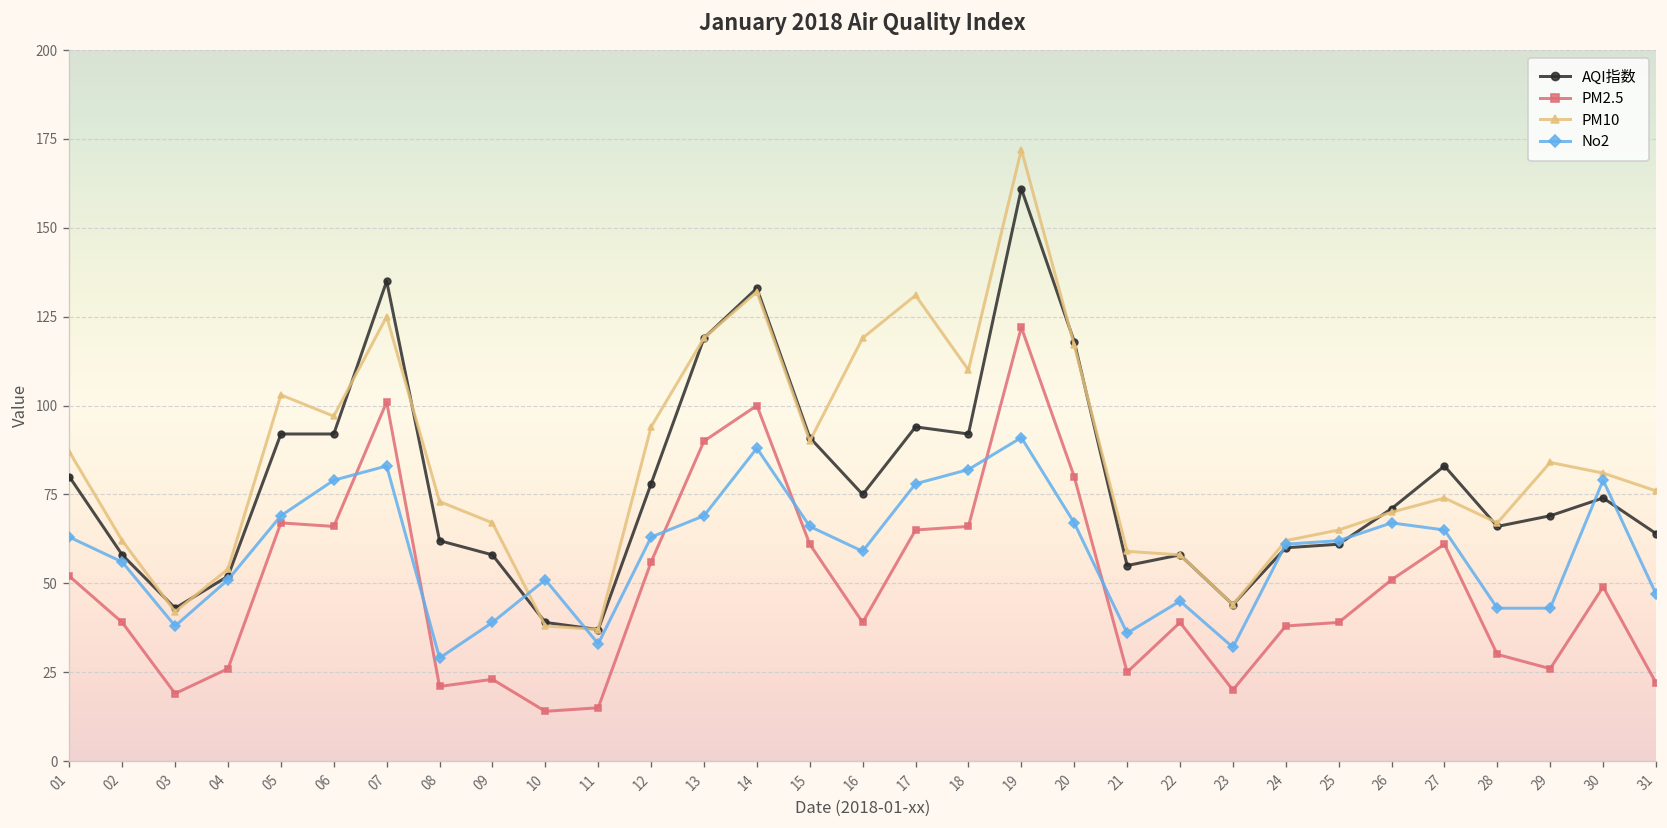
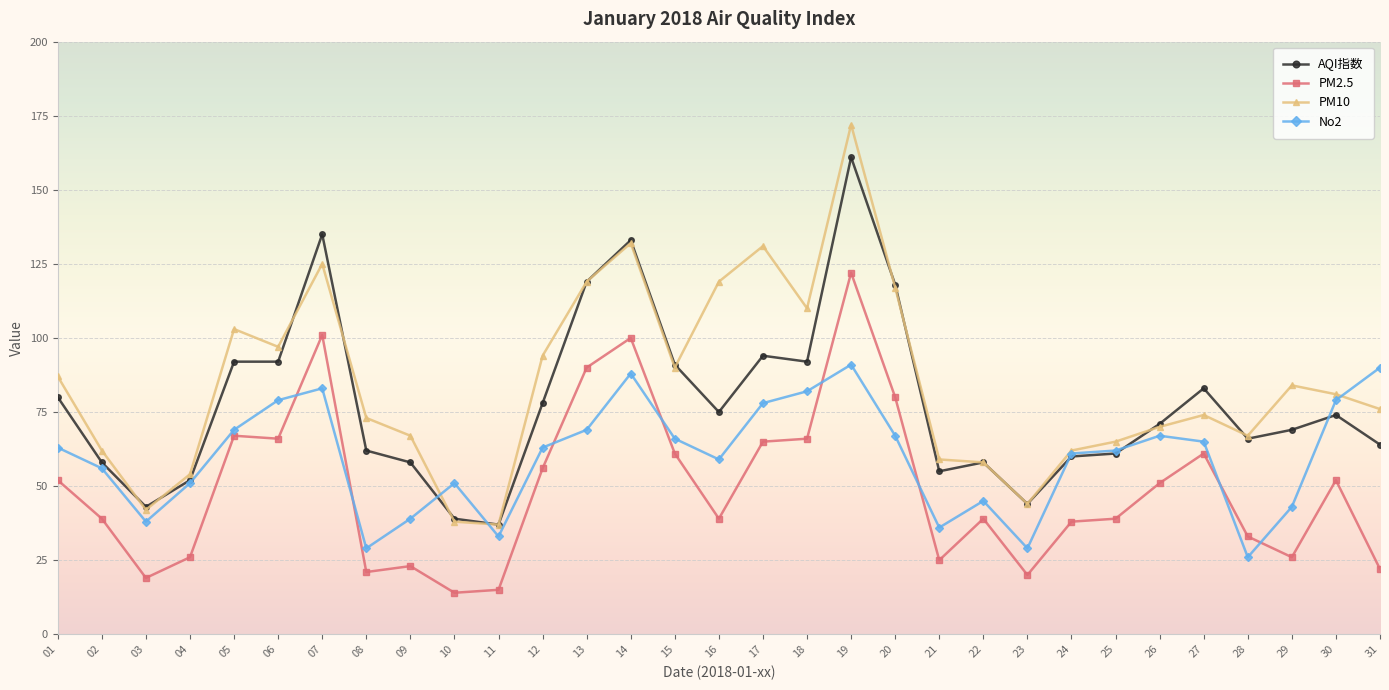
  {
    "AQI指数": {
      "01": 80,
      "02": 58,
      "03": 43,
      "04": 52,
      "05": 92,
      "06": 92,
      "07": 135,
      "08": 62,
      "09": 58,
      "10": 39,
      "12": 78,
      "14": 133,
      "15": 91,
      "16": 75,
      "17": 94,
      "18": 92,
      "19": 161,
      "20": 118,
      "21": 55,
      "24": 60,
      "25": 61,
      "26": 71,
      "27": 83,
      "28": 66,
      "29": 69,
      "30": 74,
      "31": 64
    },
    "PM2.5": {
      "01": 52,
      "02": 39,
      "03": 19,
      "04": 26,
      "05": 67,
      "06": 66,
      "07": 101,
      "08": 21,
      "09": 23,
      "10": 14,
      "11": 15,
      "12": 56,
      "13": 90,
      "14": 100,
      "15": 61,
      "16": 39,
      "17": 65,
      "18": 66,
      "19": 122,
      "20": 80,
      "21": 25,
      "22": 39,
      "23": 20,
      "24": 38,
      "25": 39,
      "26": 51,
      "27": 61,
-     "28": 30,
+     "28": 33,
      "29": 26,
-     "30": 49,
+     "30": 52,
      "31": 22
    },
    "PM10": {
      "01": 87,
      "02": 62,
      "03": 42,
      "04": 54,
      "05": 103,
      "06": 97,
      "07": 125,
      "08": 73,
      "09": 67,
      "10": 38,
      "12": 94,
      "14": 132,
      "15": 90,
      "16": 119,
      "17": 131,
      "18": 110,
      "19": 172,
      "20": 117,
      "21": 59,
      "24": 62,
      "25": 65,
      "26": 70,
      "27": 74,
      "28": 67,
      "29": 84,
      "30": 81,
      "31": 76
    },
    "No2": {
      "01": 63,
      "02": 56,
      "03": 38,
      "04": 51,
      "05": 69,
      "06": 79,
      "07": 83,
      "08": 29,
      "09": 39,
      "10": 51,
      "11": 33,
      "12": 63,
      "13": 69,
      "14": 88,
      "15": 66,
      "16": 59,
      "17": 78,
      "18": 82,
      "19": 91,
      "20": 67,
      "21": 36,
      "22": 45,
-     "23": 32,
+     "23": 29,
      "24": 61,
      "25": 62,
      "26": 67,
      "27": 65,
-     "28": 43,
+     "28": 26,
      "29": 43,
      "30": 79,
-     "31": 47
+     "31": 90
    }
  }
